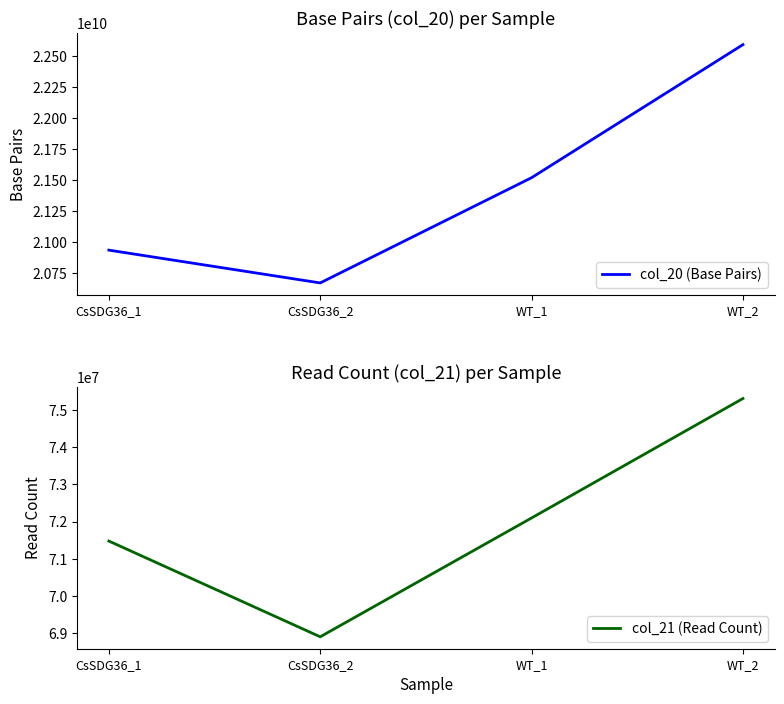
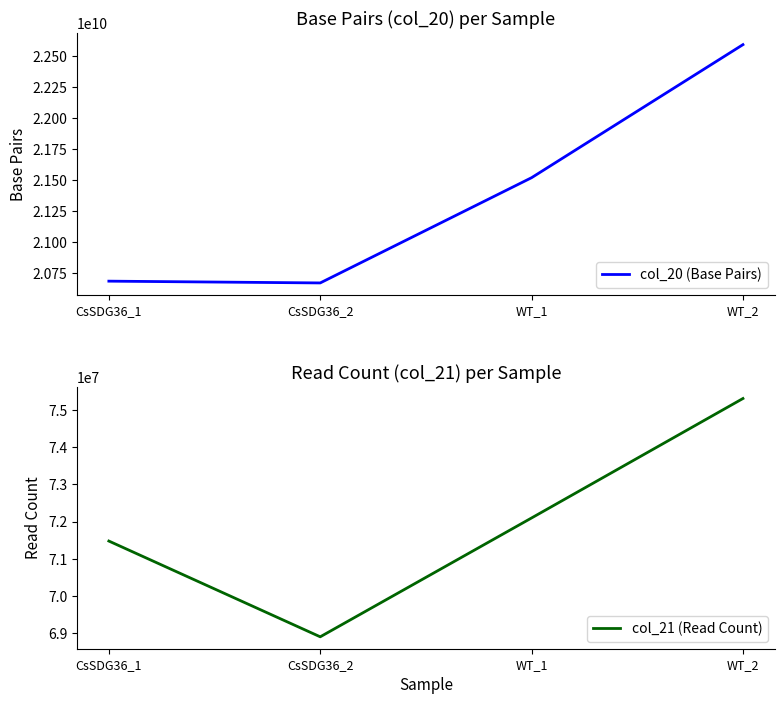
  {
    "Base Pairs (col_20) per Sample": {
-     "CsSDG36_1": 20940000000,
+     "CsSDG36_1": 20690000000,
      "CsSDG36_2": 20670000000,
      "WT_1": 21520000000,
      "WT_2": 22590000000
    },
    "Read Count (col_21) per Sample": {
      "CsSDG36_1": 71500000,
      "CsSDG36_2": 68900000,
      "WT_1": 72100000,
      "WT_2": 75300000
    }
  }
